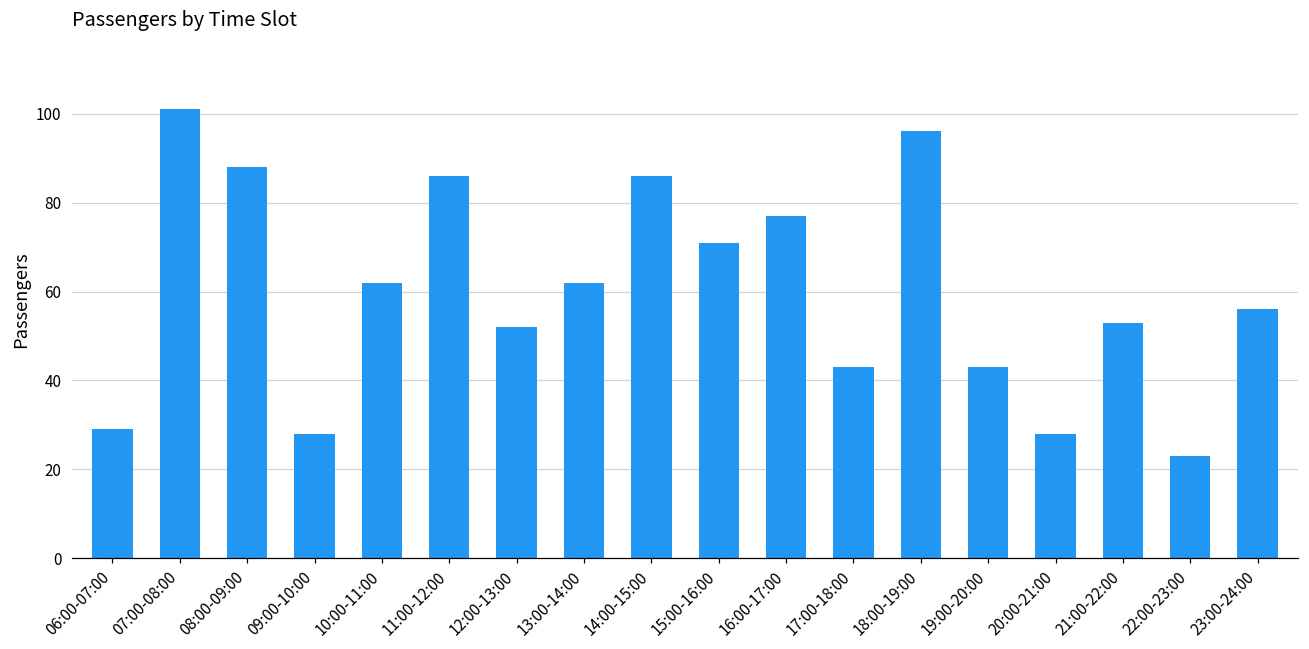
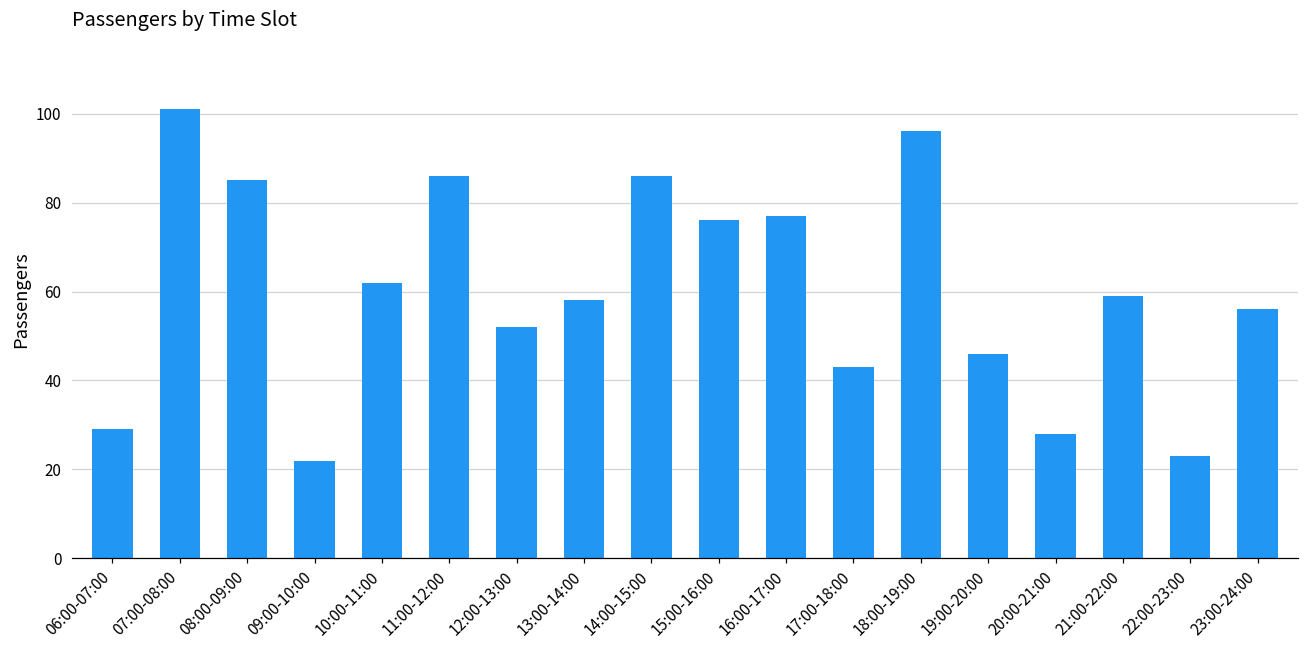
  {
    "06:00-07:00": 29,
    "07:00-08:00": 101,
-   "08:00-09:00": 88,
-   "09:00-10:00": 28,
+   "08:00-09:00": 85,
+   "09:00-10:00": 22,
    "10:00-11:00": 62,
    "11:00-12:00": 86,
    "12:00-13:00": 52,
-   "13:00-14:00": 62,
+   "13:00-14:00": 58,
    "14:00-15:00": 86,
-   "15:00-16:00": 71,
+   "15:00-16:00": 76,
    "16:00-17:00": 77,
    "17:00-18:00": 43,
    "18:00-19:00": 96,
-   "19:00-20:00": 43,
+   "19:00-20:00": 46,
    "20:00-21:00": 28,
-   "21:00-22:00": 53,
+   "21:00-22:00": 59,
    "22:00-23:00": 23,
    "23:00-24:00": 56
  }
